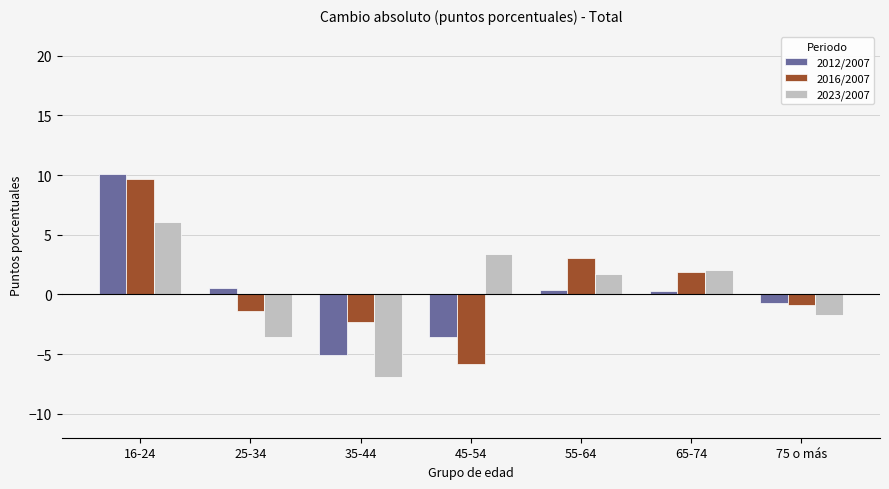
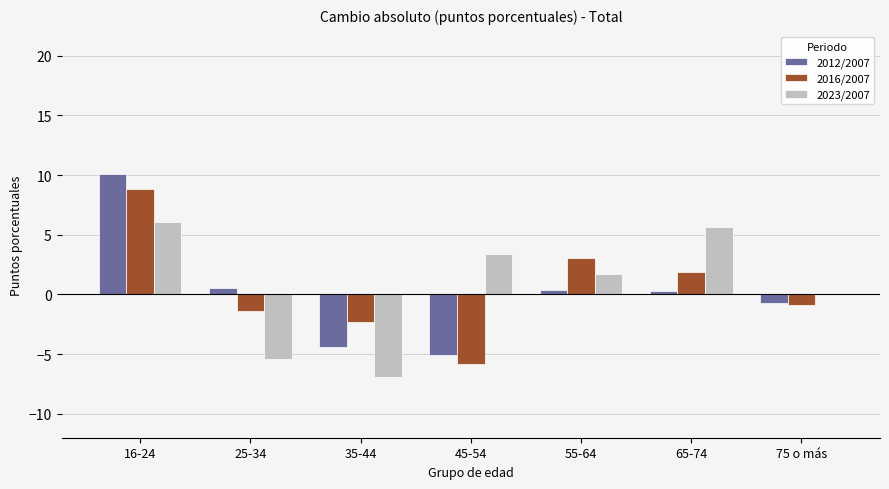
  {
    "2012/2007": {
      "16-24": 10.1,
      "25-34": 0.5,
-     "35-44": -5.0,
-     "45-54": -3.5,
+     "35-44": -4.4,
+     "45-54": -5.0,
      "55-64": 0.3,
      "65-74": 0.3,
      "75 o más": -0.7
    },
    "2016/2007": {
-     "16-24": 9.6,
+     "16-24": 8.8,
      "25-34": -1.4,
      "35-44": -2.3,
      "45-54": -5.9,
      "55-64": 3.0,
      "65-74": 1.8,
      "75 o más": -0.9
    },
    "2023/2007": {
      "16-24": 6.1,
-     "25-34": -3.6,
+     "25-34": -5.4,
      "35-44": -6.9,
      "45-54": 3.4,
      "55-64": 1.7,
-     "65-74": 2.0,
-     "75 o más": -1.7
+     "65-74": 5.6,
+     "75 o más": 0.0
    }
  }
